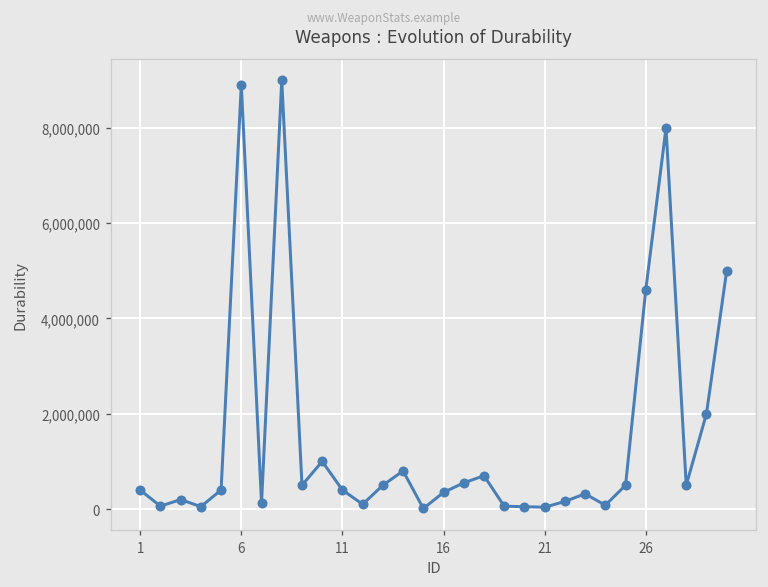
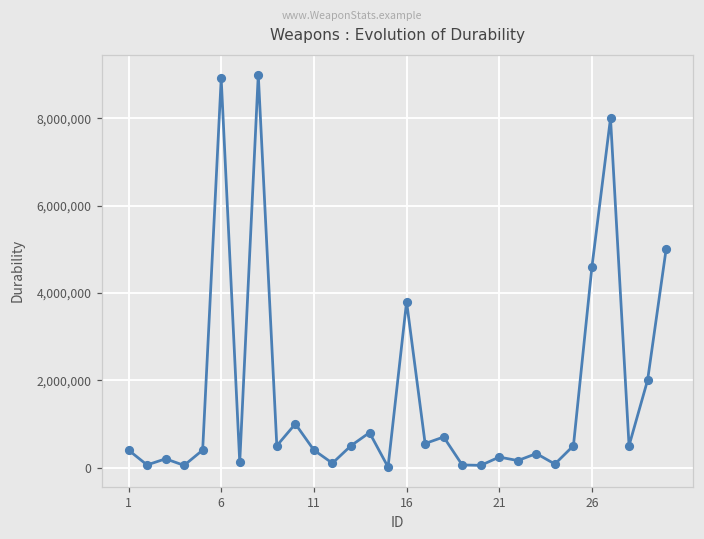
  {
    "1": "400,000",
    "6": "8,900,000",
    "11": "400,000",
-   "16": "400,000",
-   "21": "0",
+   "16": "3,800,000",
+   "21": "200,000",
    "26": "4,600,000"
  }
